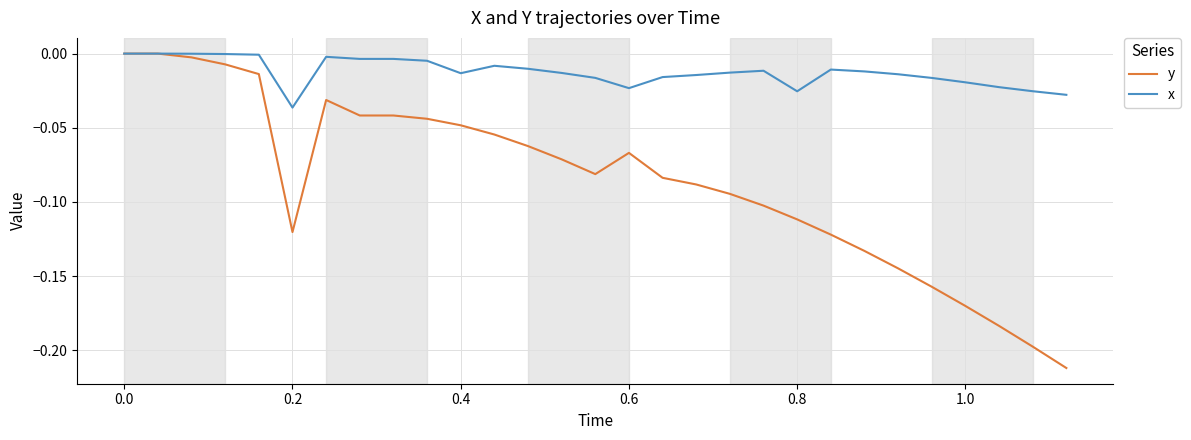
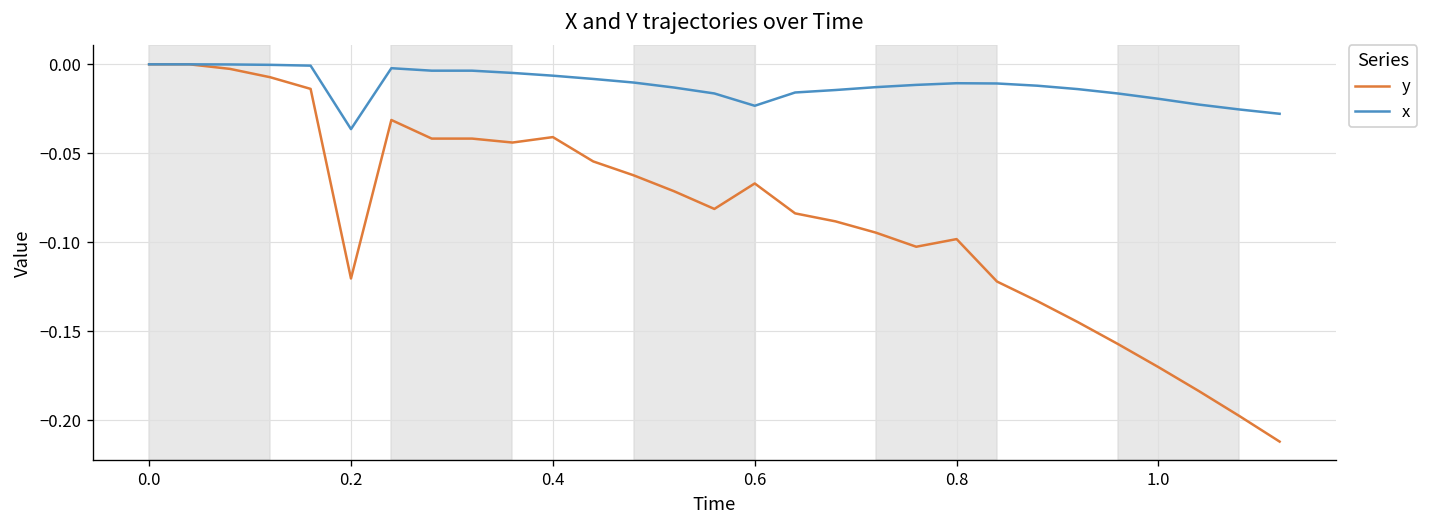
  {
    "y": {
      "0.2": -0.120,
-     "0.4": -0.048,
+     "0.4": -0.041,
      "0.6": -0.067,
-     "0.8": -0.112,
+     "0.8": -0.098,
      "1.0": -0.170
    },
    "x": {
      "0.2": -0.036,
-     "0.4": -0.013,
+     "0.4": -0.006,
      "0.6": -0.023,
-     "0.8": -0.025,
+     "0.8": -0.011,
      "1.0": -0.019
    }
  }
